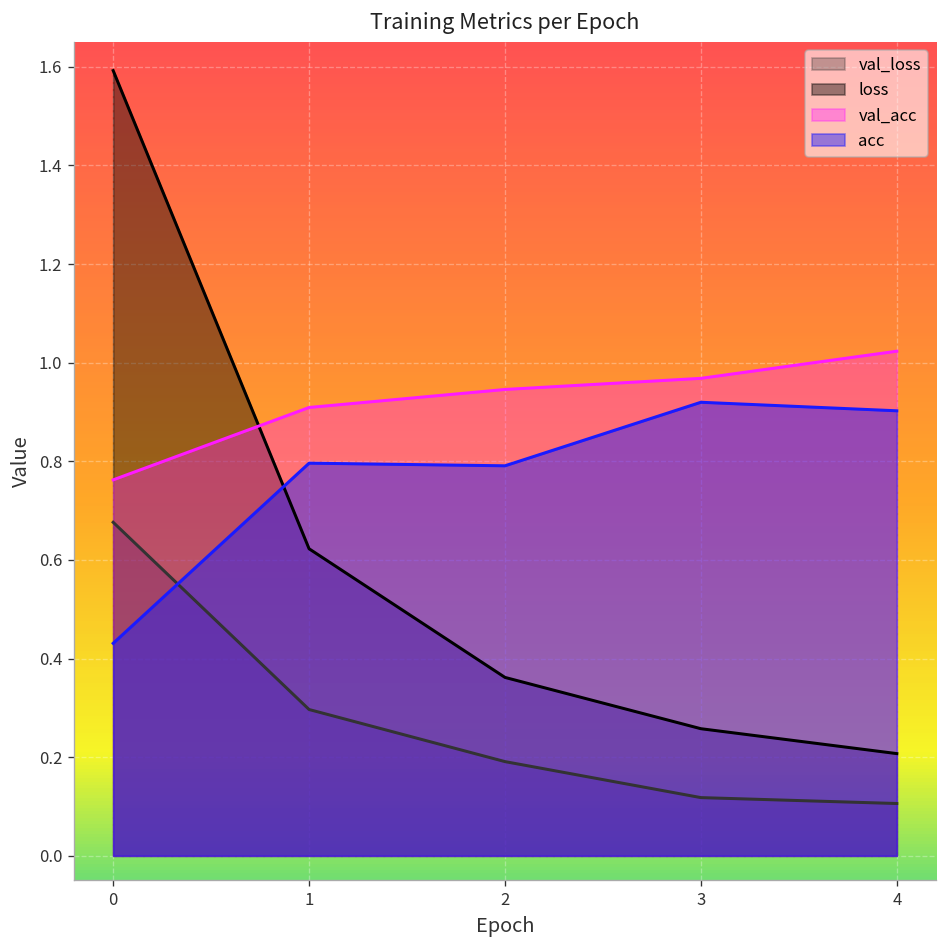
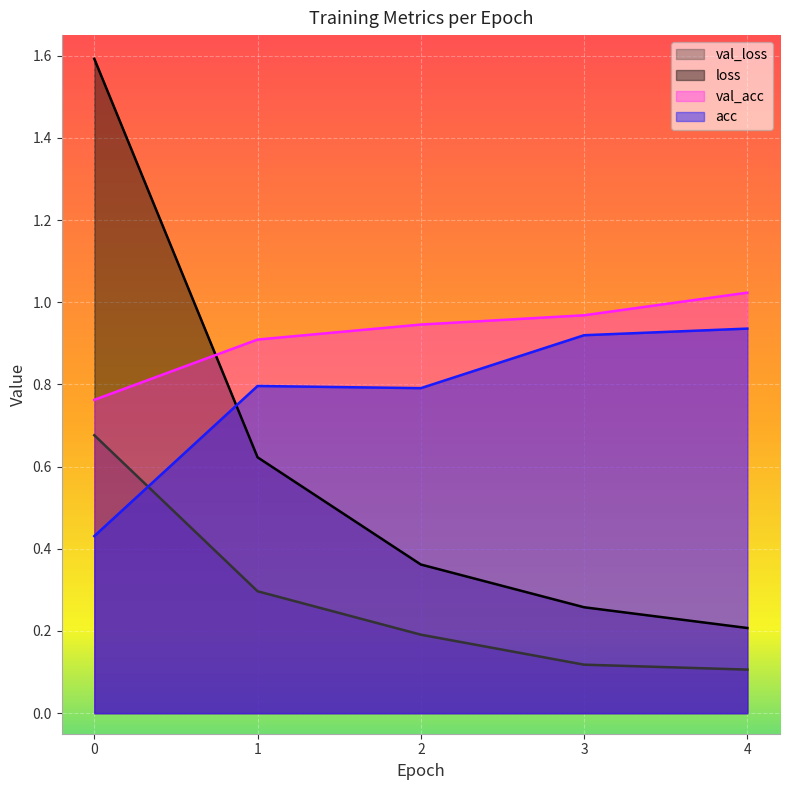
  {
    "val_loss": {
      "0": 0.68,
      "1": 0.30,
      "2": 0.19,
      "3": 0.12,
      "4": 0.11
    },
    "loss": {
      "0": 1.59,
      "1": 0.62,
      "2": 0.36,
      "3": 0.26,
      "4": 0.21
    },
    "val_acc": {
      "0": 0.76,
      "1": 0.91,
      "2": 0.95,
      "3": 0.97,
      "4": 1.02
    },
    "acc": {
      "0": 0.43,
      "1": 0.80,
      "2": 0.79,
      "3": 0.92,
-     "4": 0.90
+     "4": 0.94
    }
  }
